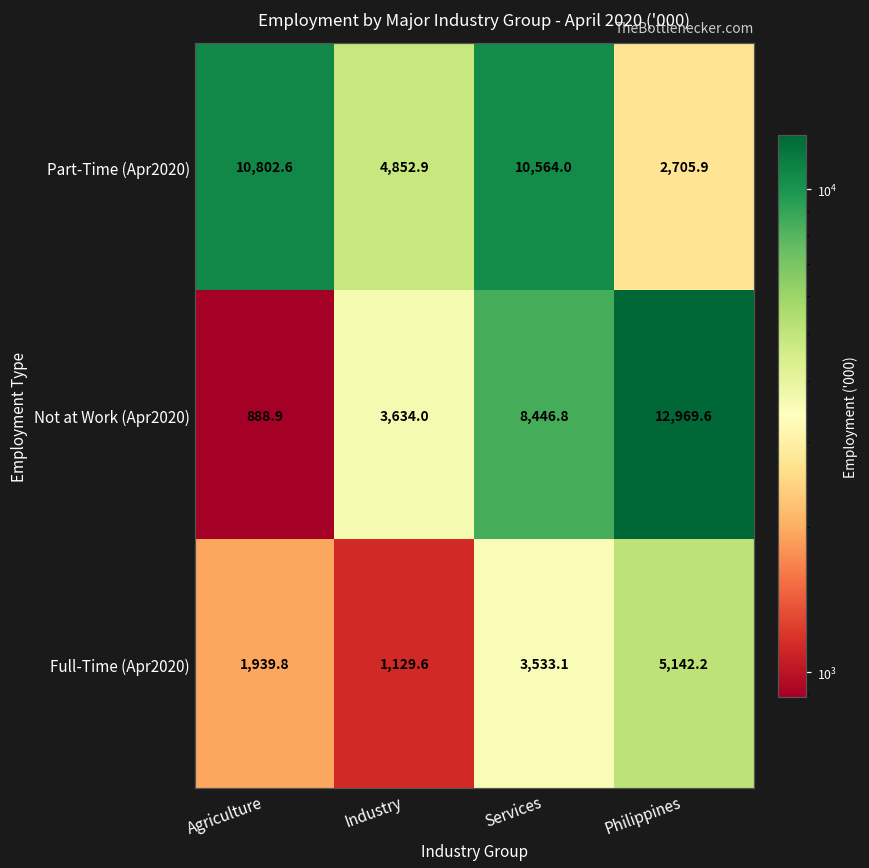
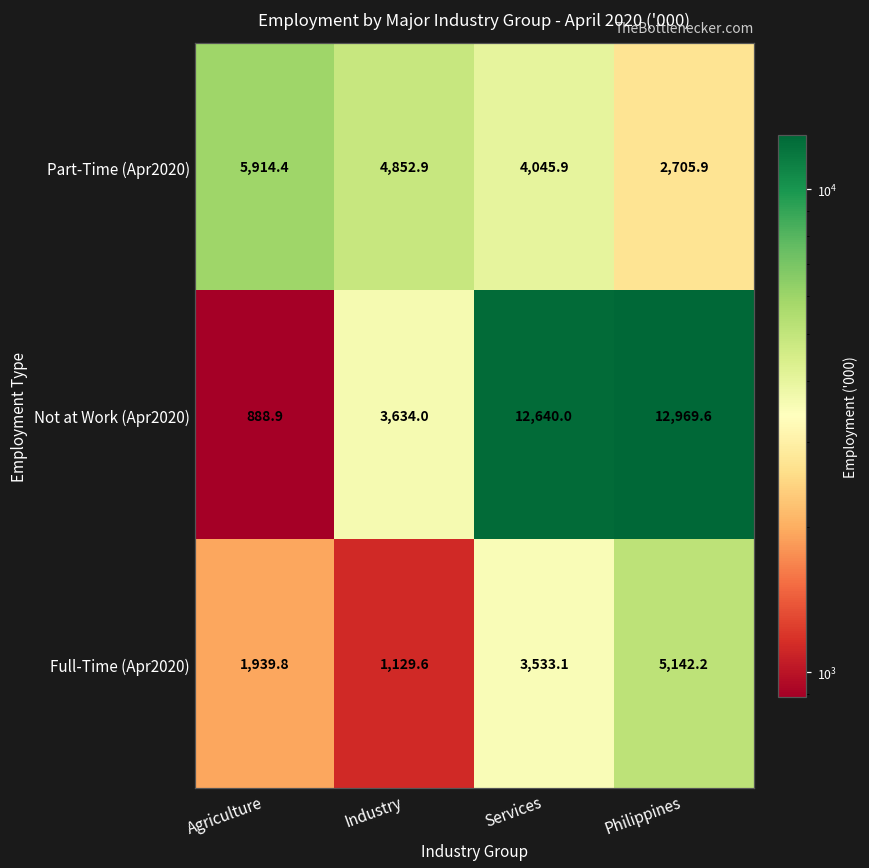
  {
    "Part-Time (Apr2020)": {
-     "Agriculture": "10,802.6",
+     "Agriculture": "5,914.4",
      "Industry": "4,852.9",
-     "Services": "10,564.0",
+     "Services": "4,045.9",
      "Philippines": "2,705.9"
    },
    "Not at Work (Apr2020)": {
      "Agriculture": "888.9",
      "Industry": "3,634.0",
-     "Services": "8,446.8",
+     "Services": "12,640.0",
      "Philippines": "12,969.6"
    },
    "Full-Time (Apr2020)": {
      "Agriculture": "1,939.8",
      "Industry": "1,129.6",
      "Services": "3,533.1",
      "Philippines": "5,142.2"
    }
  }
